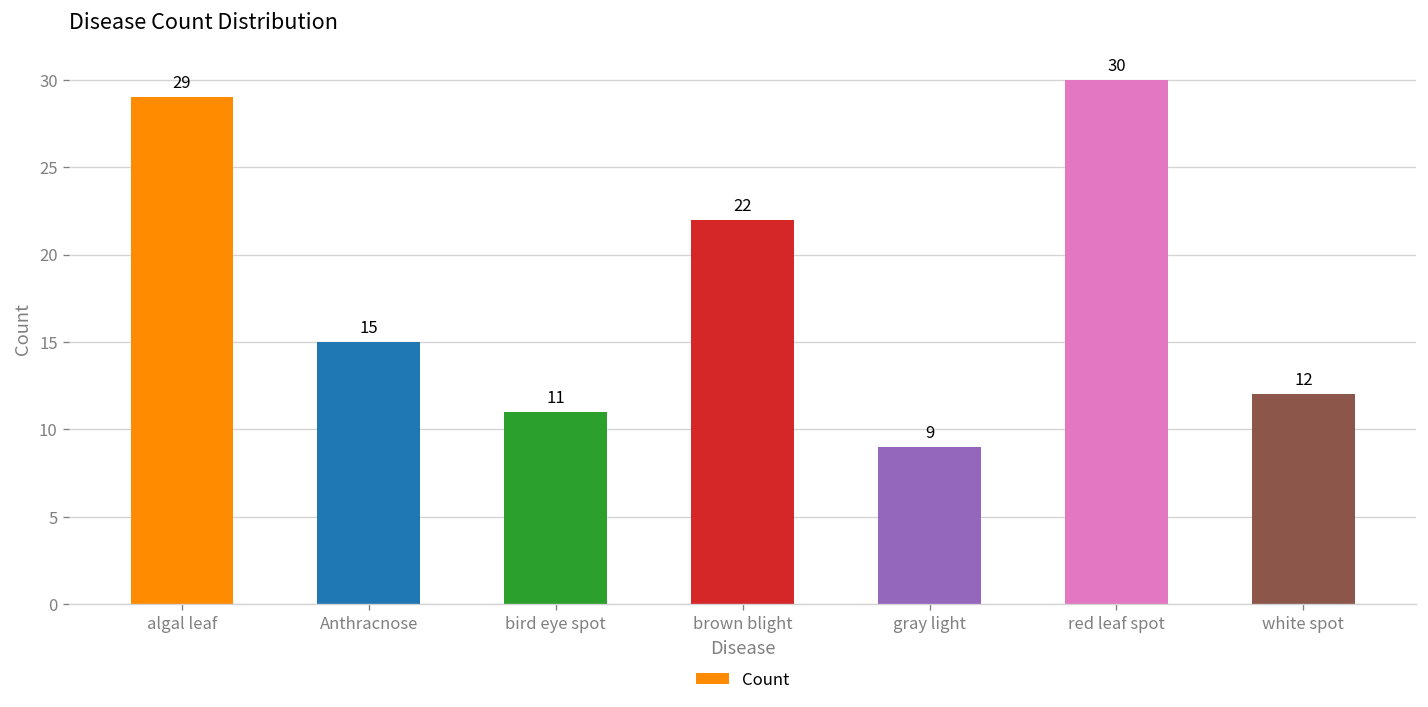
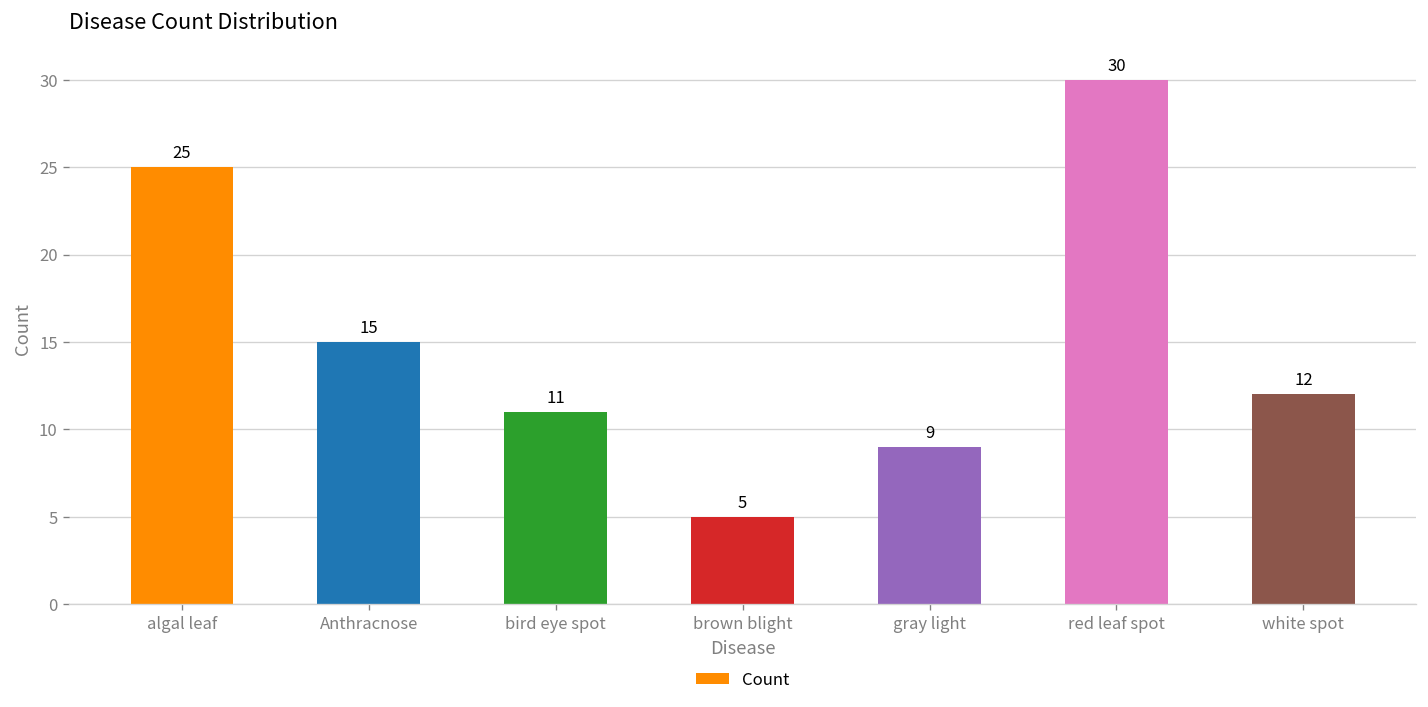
  {
-   "algal leaf": 29,
+   "algal leaf": 25,
    "Anthracnose": 15,
    "bird eye spot": 11,
-   "brown blight": 22,
+   "brown blight": 5,
    "gray light": 9,
    "red leaf spot": 30,
    "white spot": 12
  }
